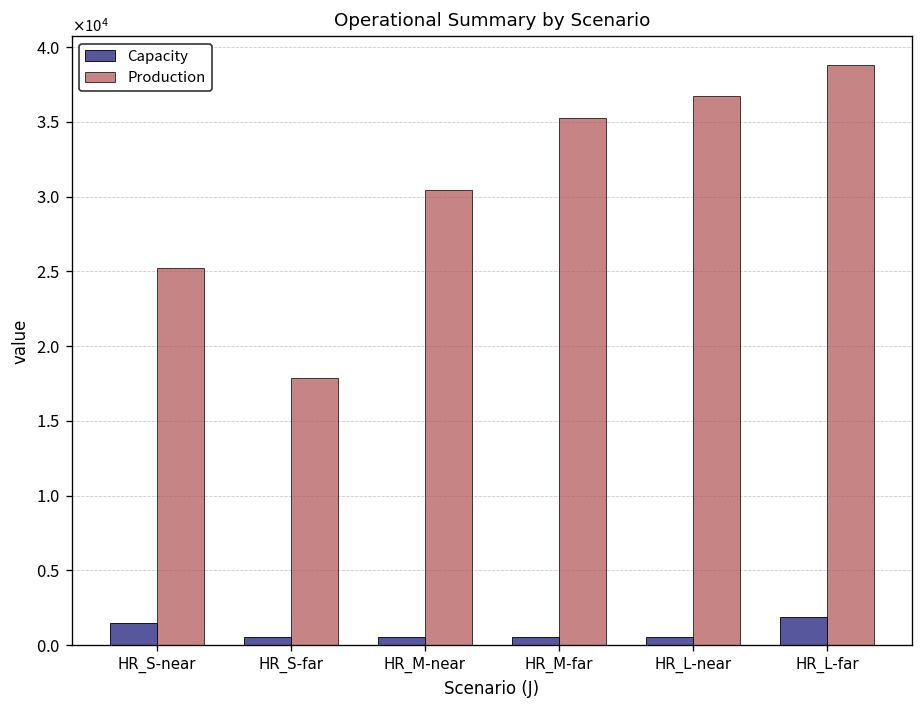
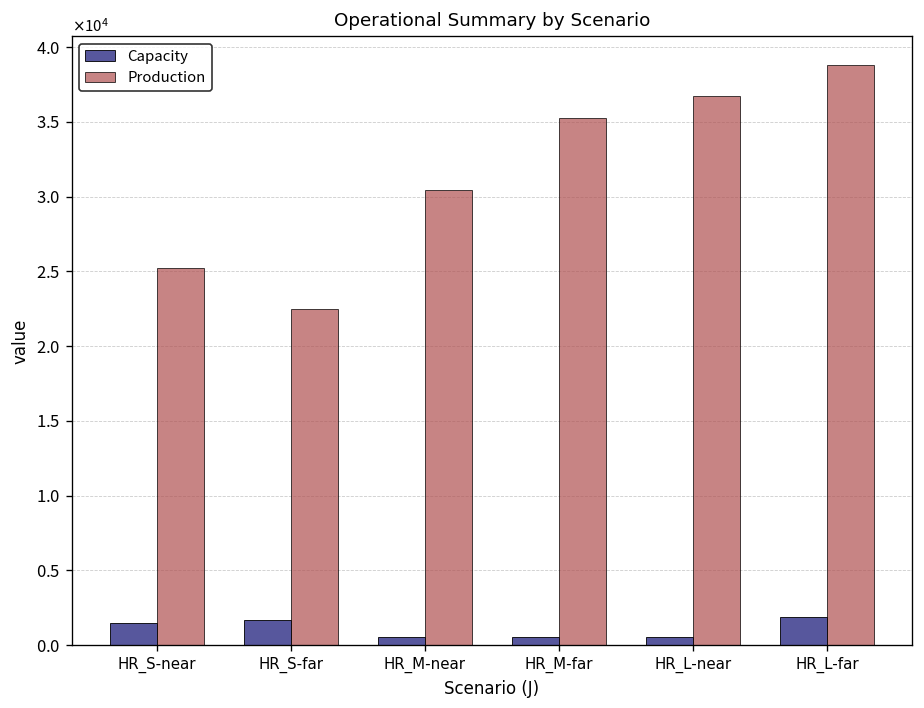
  {
    "Capacity": {
      "HR_S-near": 1500,
-     "HR_S-far": 600,
+     "HR_S-far": 1700,
      "HR_M-near": 600,
      "HR_M-far": 600,
      "HR_L-near": 500,
      "HR_L-far": 1900
    },
    "Production": {
      "HR_S-near": 25200,
-     "HR_S-far": 17800,
+     "HR_S-far": 22500,
      "HR_M-near": 30400,
      "HR_M-far": 35200,
      "HR_L-near": 36700,
      "HR_L-far": 38800
    }
  }
